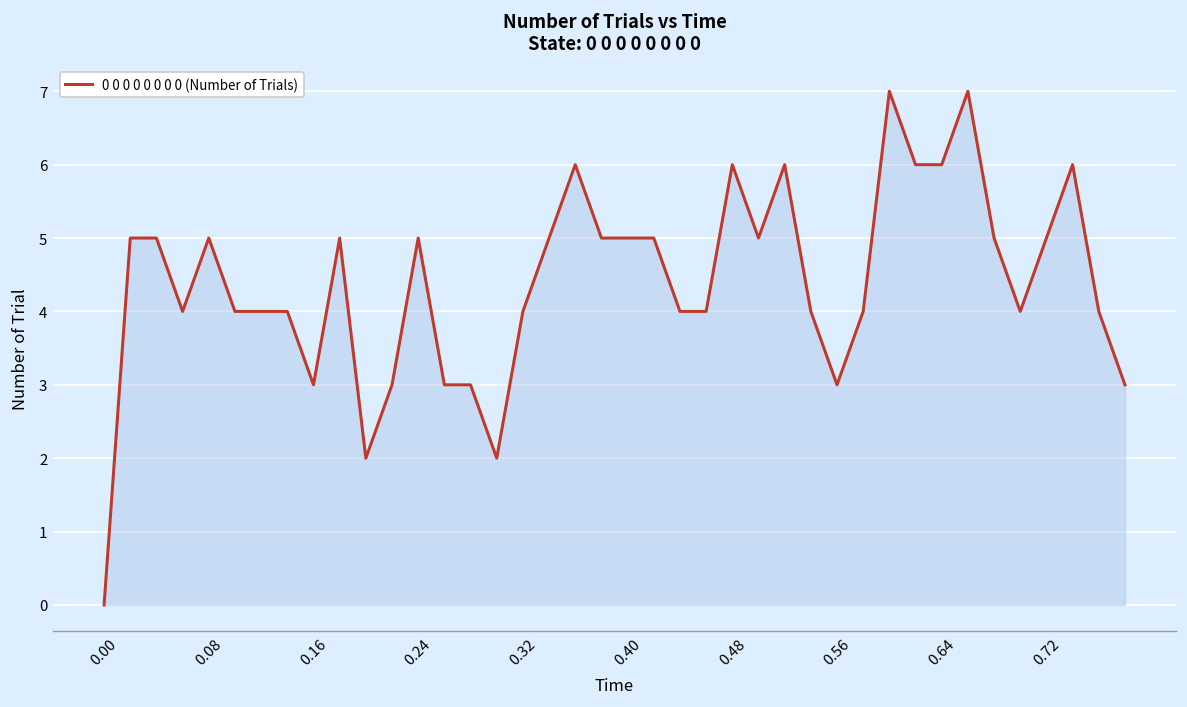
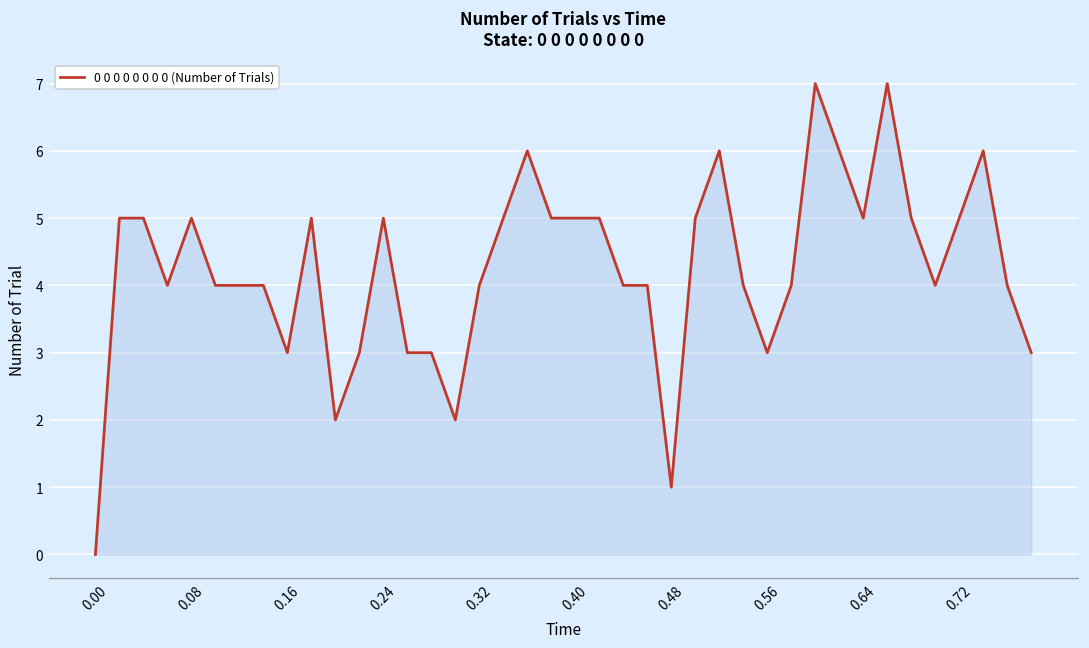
  {
    "0.00": 0,
    "0.08": 5,
    "0.16": 3,
    "0.24": 5,
    "0.32": 4,
    "0.40": 5,
-   "0.48": 6,
+   "0.48": 1,
    "0.56": 3,
-   "0.64": 6,
+   "0.64": 5,
    "0.72": 5
  }
